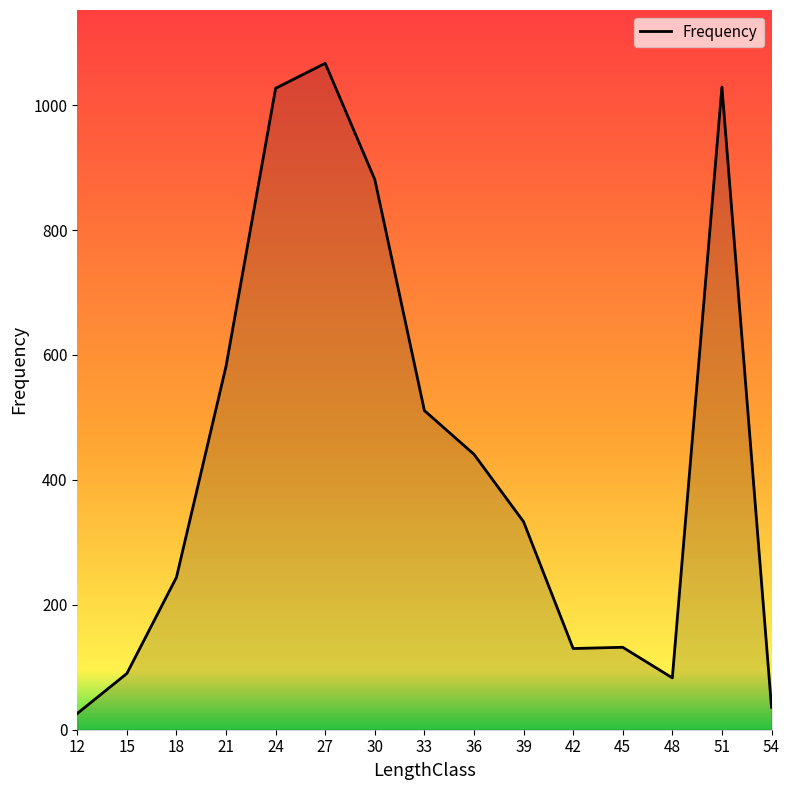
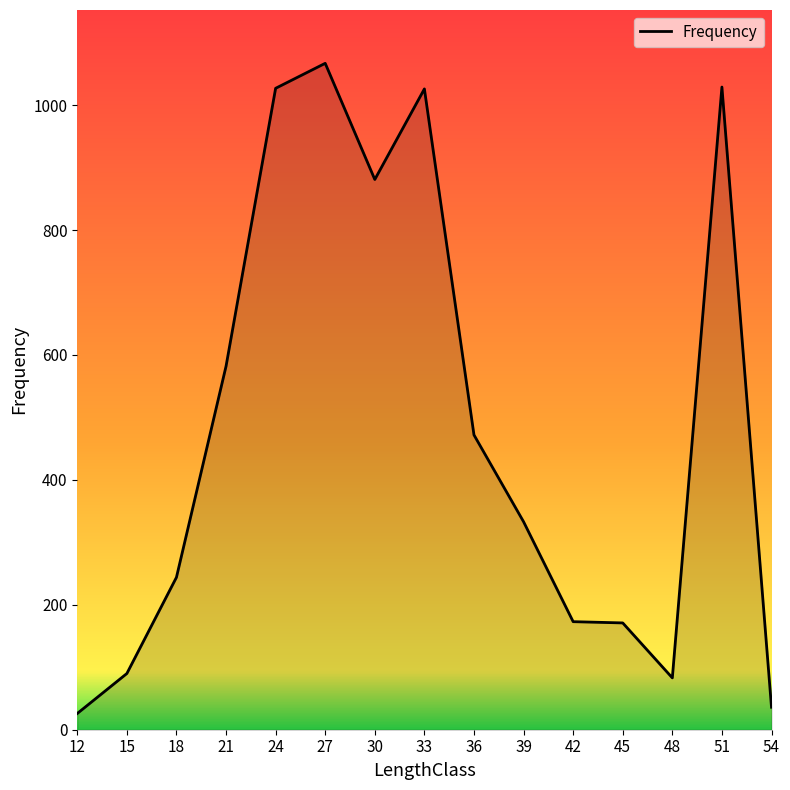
  {
    "12": 30,
    "15": 90,
    "18": 240,
    "21": 580,
    "24": 1030,
    "27": 1070,
    "30": 880,
-   "33": 510,
-   "36": 440,
+   "33": 1030,
+   "36": 470,
    "39": 330,
-   "42": 130,
-   "45": 130,
+   "42": 170,
+   "45": 170,
    "48": 80,
    "51": 1030,
    "54": 40
  }
